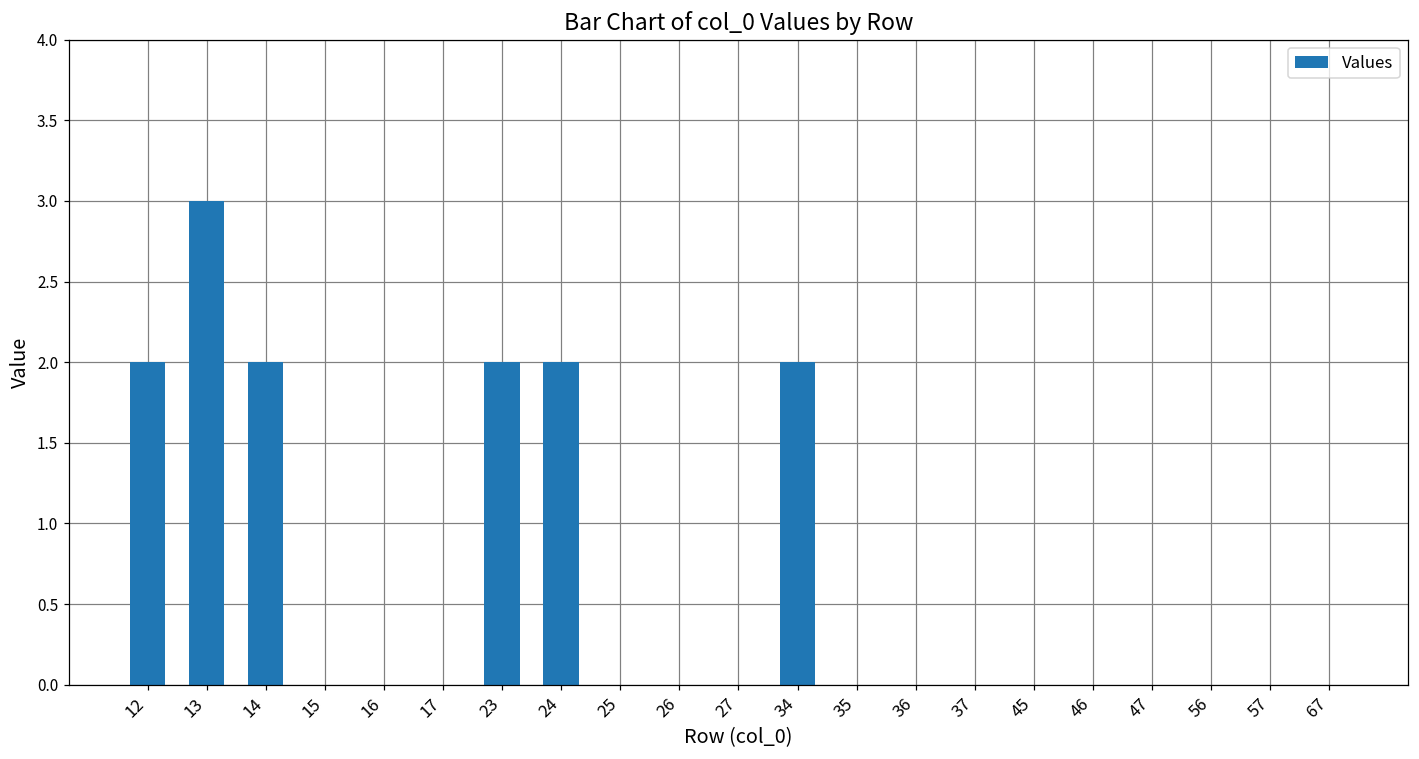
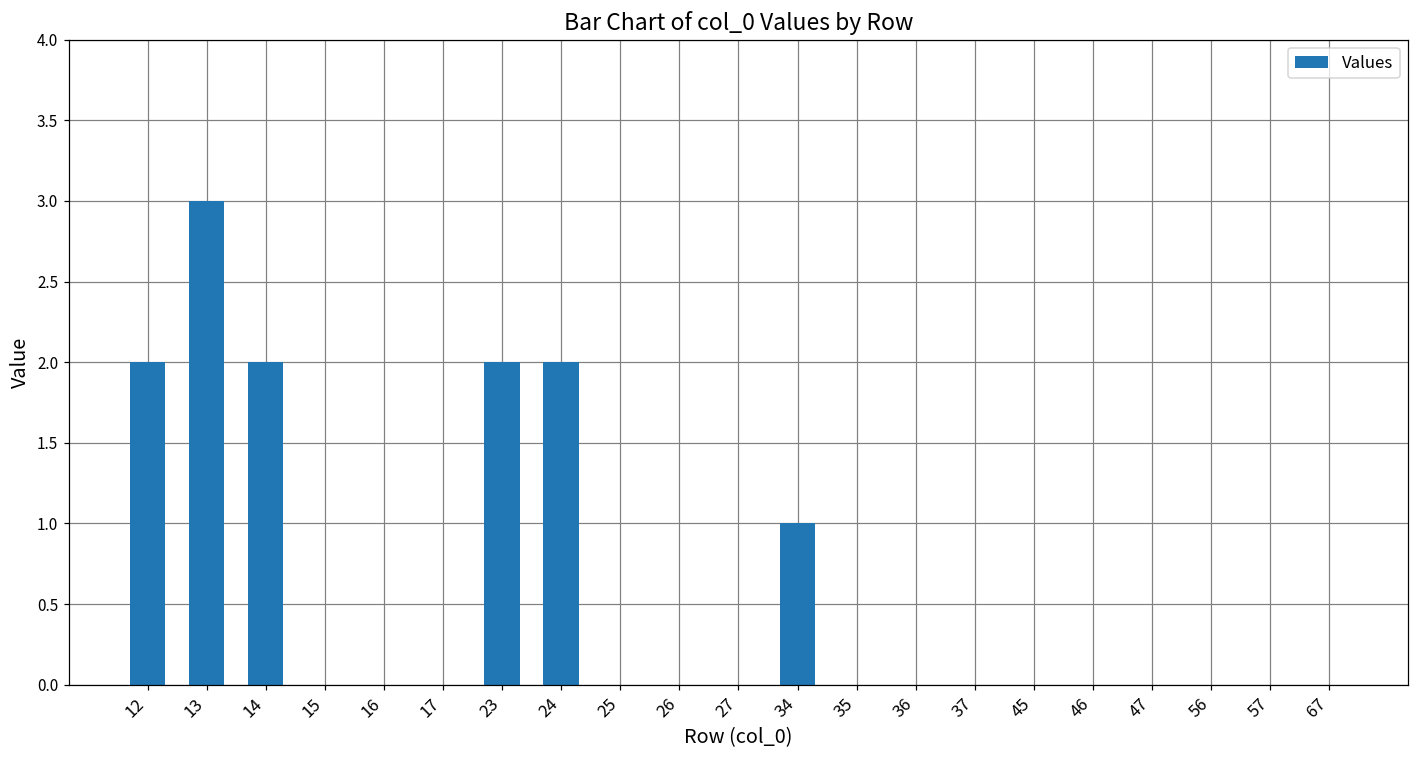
  {
    "12": 2,
    "13": 3,
    "14": 2,
    "15": 0,
    "16": 0,
    "17": 0,
    "23": 2,
    "24": 2,
    "25": 0,
    "26": 0,
    "27": 0,
-   "34": 2,
+   "34": 1,
    "35": 0,
    "36": 0,
    "37": 0,
    "45": 0,
    "46": 0,
    "47": 0,
    "56": 0,
    "57": 0,
    "67": 0
  }
